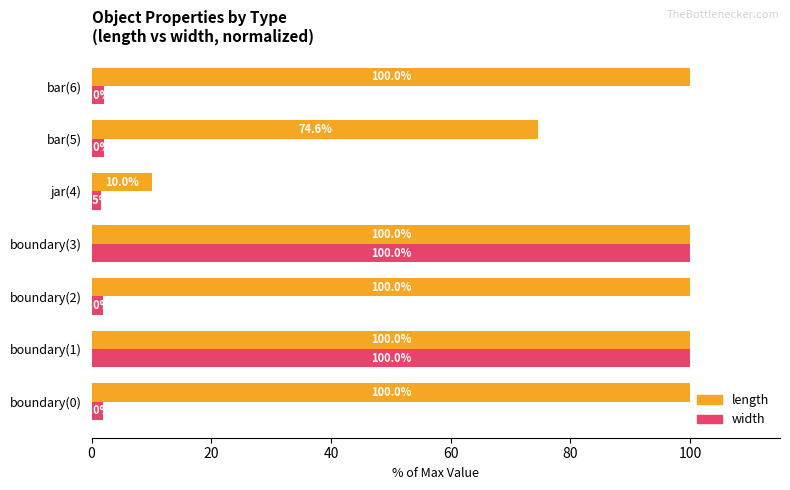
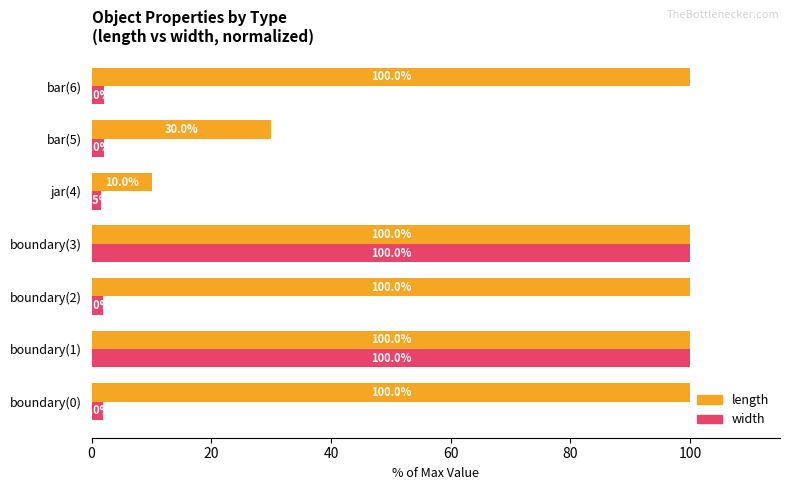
  {
    "length": {
      "bar(6)": "100.0%",
-     "bar(5)": "74.6%",
+     "bar(5)": "30.0%",
      "jar(4)": "10.0%",
      "boundary(3)": "100.0%",
      "boundary(2)": "100.0%",
      "boundary(1)": "100.0%",
      "boundary(0)": "100.0%"
    },
    "width": {
      "boundary(3)": "100.0%",
      "boundary(1)": "100.0%"
    }
  }
